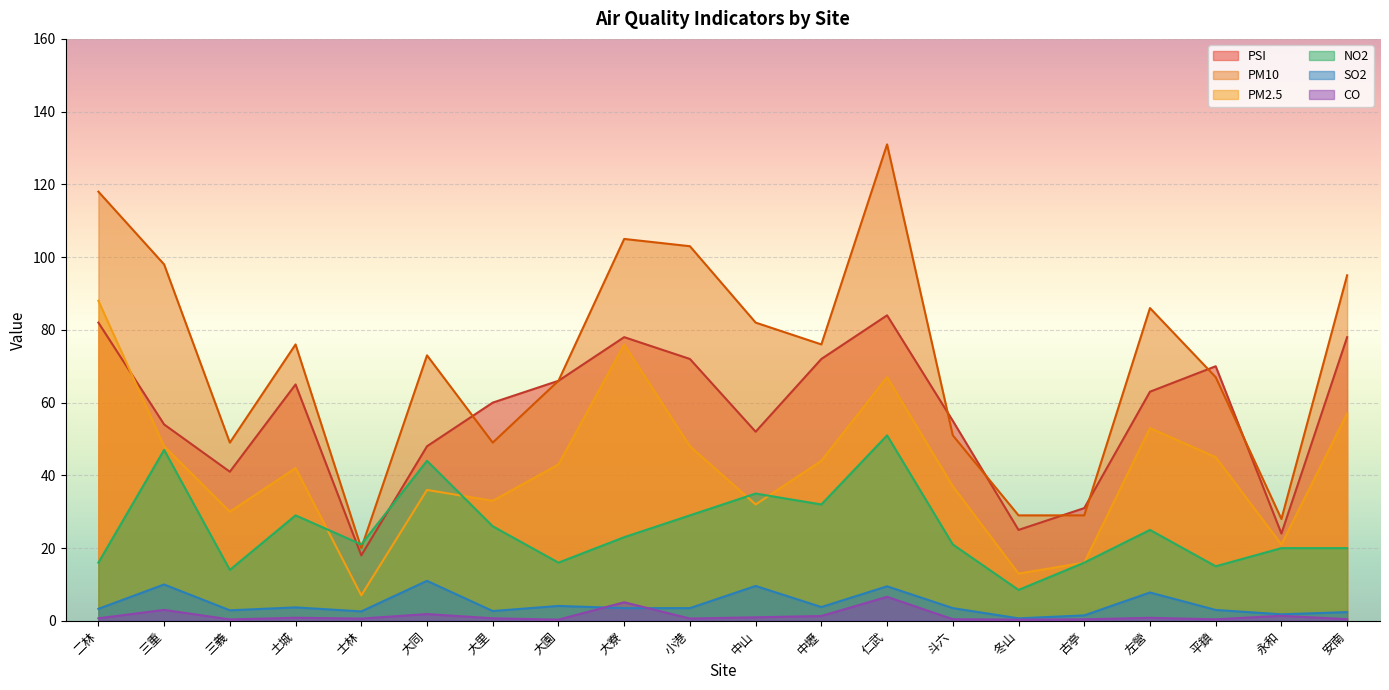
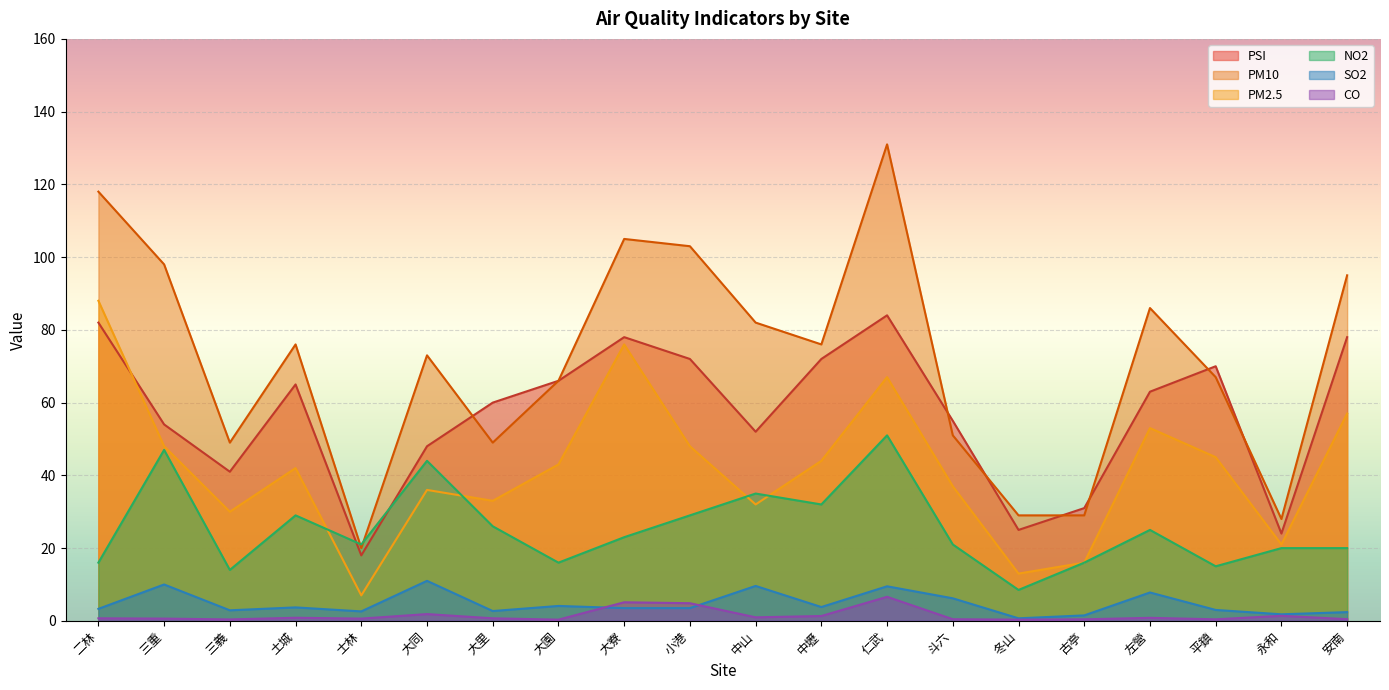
  {
    "NO2": {
      "二林": 16,
      "三重": 47,
      "三義": 14,
      "土城": 29,
      "士林": 21,
      "大同": 44,
      "大里": 26,
      "大園": 16,
      "大寮": 23,
      "小港": 29,
      "中山": 35,
      "中壢": 32,
      "仁武": 51,
      "斗六": 21,
      "冬山": 9,
      "左營": 25,
      "平鎮": 15,
      "永和": 20,
      "安南": 20
    },
    "SO2": {
      "二林": 3,
      "三重": 10,
      "三義": 3,
      "土城": 4,
      "士林": 3,
      "大同": 11,
      "大里": 3,
      "大園": 4,
      "大寮": 4,
      "小港": 4,
      "中山": 10,
      "中壢": 4,
      "仁武": 10,
-     "斗六": 4,
+     "斗六": 6,
      "古亭": 2,
      "左營": 8,
      "平鎮": 3,
      "安南": 2
    },
    "CO": {
      "二林": 1,
-     "三重": 3,
+     "三重": 1,
      "三義": 0,
      "土城": 1,
      "士林": 1,
      "大同": 2,
      "大里": 1,
      "大園": 0,
      "大寮": 5,
-     "小港": 1,
+     "小港": 5,
      "中山": 1,
      "中壢": 1,
      "仁武": 7,
      "斗六": 0,
      "古亭": 0,
      "左營": 1,
      "平鎮": 0,
      "安南": 0
    }
  }
